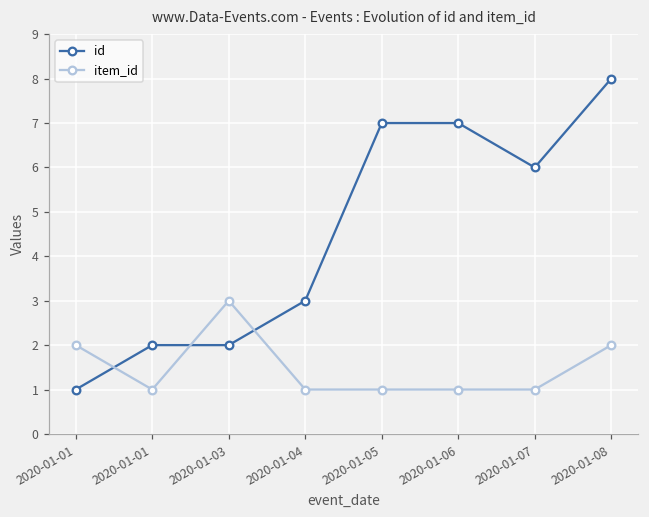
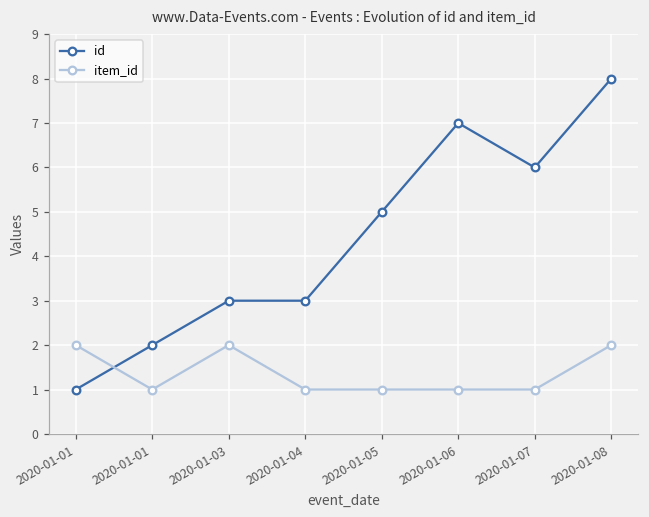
  {
    "id": {
-     "2020-01-03": 2,
+     "2020-01-03": 3,
      "2020-01-04": 3,
-     "2020-01-05": 7,
+     "2020-01-05": 5,
      "2020-01-06": 7,
      "2020-01-07": 6,
      "2020-01-08": 8
    },
    "item_id": {
-     "2020-01-03": 3,
+     "2020-01-03": 2,
      "2020-01-04": 1,
      "2020-01-05": 1,
      "2020-01-06": 1,
      "2020-01-07": 1,
      "2020-01-08": 2
    }
  }
